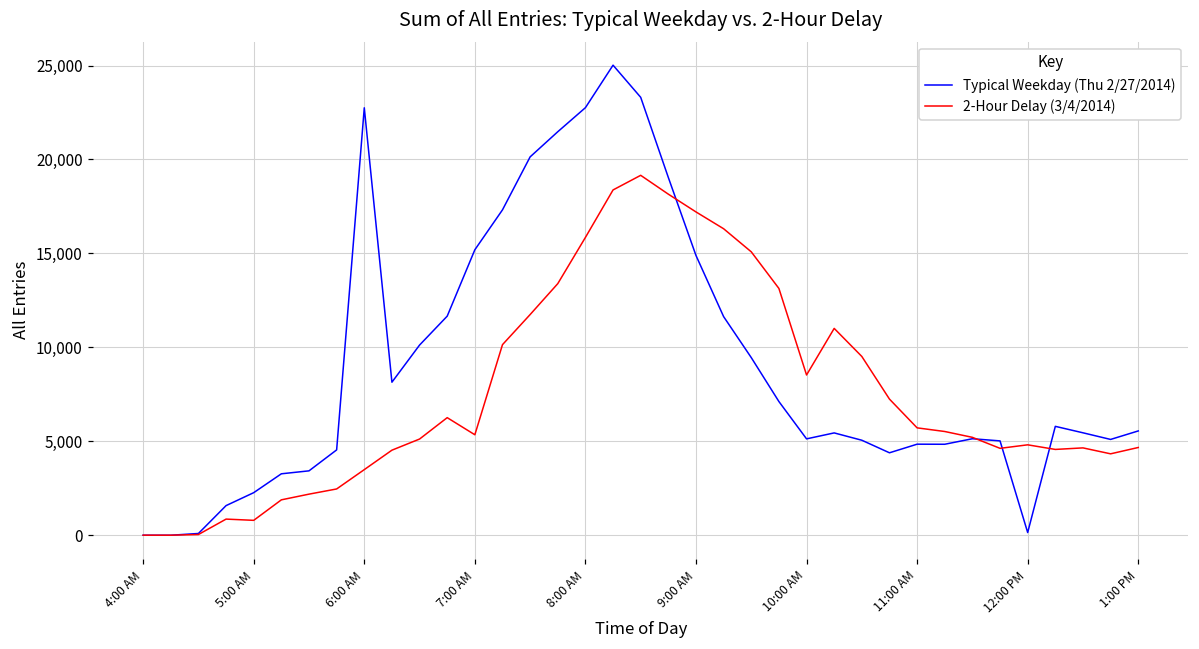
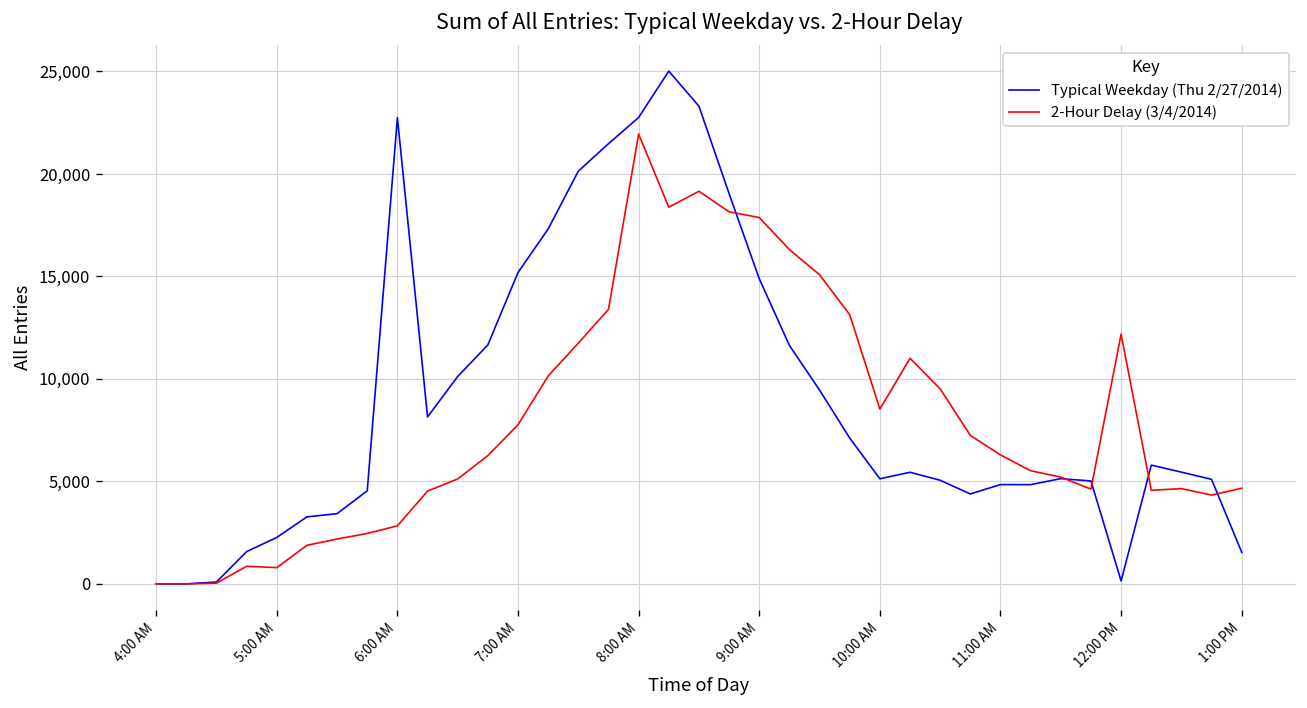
  {
    "Typical Weekday (Thu 2/27/2014)": {
      "5:00 AM": "2,300",
      "6:00 AM": "22,800",
      "7:00 AM": "15,200",
      "8:00 AM": "22,800",
      "9:00 AM": "14,900",
      "10:00 AM": "5,100",
      "11:00 AM": "4,800",
      "12:00 PM": "100",
-     "1:00 PM": "5,600"
+     "1:00 PM": "1,500"
    },
    "2-Hour Delay (3/4/2014)": {
      "5:00 AM": "800",
-     "6:00 AM": "3,500",
-     "7:00 AM": "5,300",
-     "8:00 AM": "15,900",
-     "9:00 AM": "17,200",
+     "6:00 AM": "2,800",
+     "7:00 AM": "7,800",
+     "8:00 AM": "21,900",
+     "9:00 AM": "17,900",
      "10:00 AM": "8,500",
-     "11:00 AM": "5,700",
-     "12:00 PM": "4,800",
+     "11:00 AM": "6,300",
+     "12:00 PM": "12,200",
      "1:00 PM": "4,700"
    }
  }
